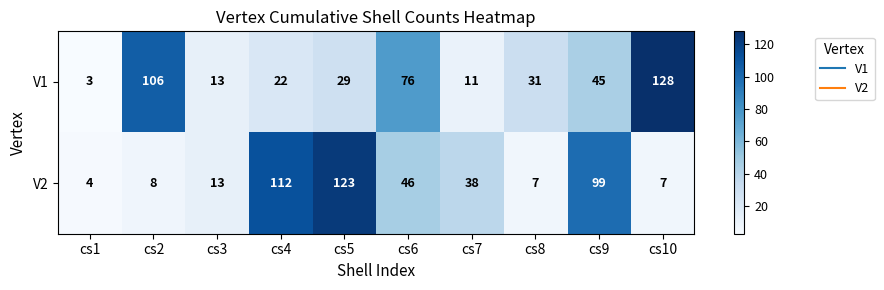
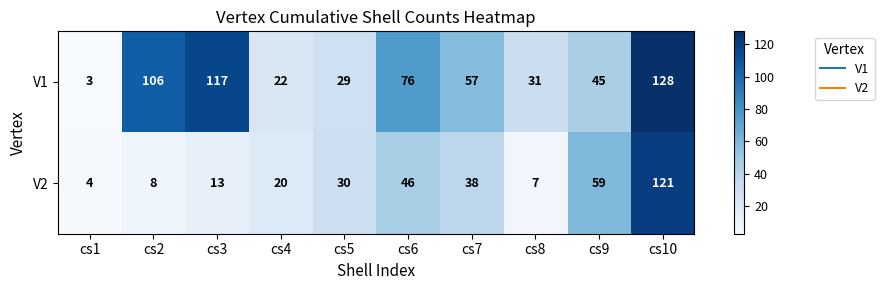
  {
    "V1": {
      "cs1": 3,
      "cs2": 106,
-     "cs3": 13,
+     "cs3": 117,
      "cs4": 22,
      "cs5": 29,
      "cs6": 76,
-     "cs7": 11,
+     "cs7": 57,
      "cs8": 31,
      "cs9": 45,
      "cs10": 128
    },
    "V2": {
      "cs1": 4,
      "cs2": 8,
      "cs3": 13,
-     "cs4": 112,
-     "cs5": 123,
+     "cs4": 20,
+     "cs5": 30,
      "cs6": 46,
      "cs7": 38,
      "cs8": 7,
-     "cs9": 99,
-     "cs10": 7
+     "cs9": 59,
+     "cs10": 121
    }
  }
